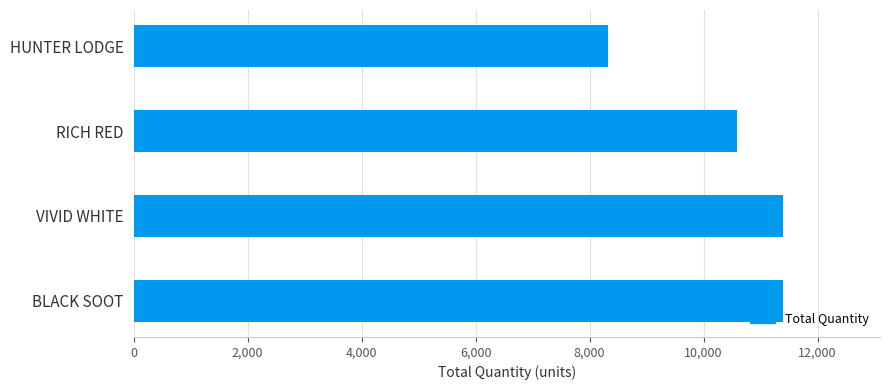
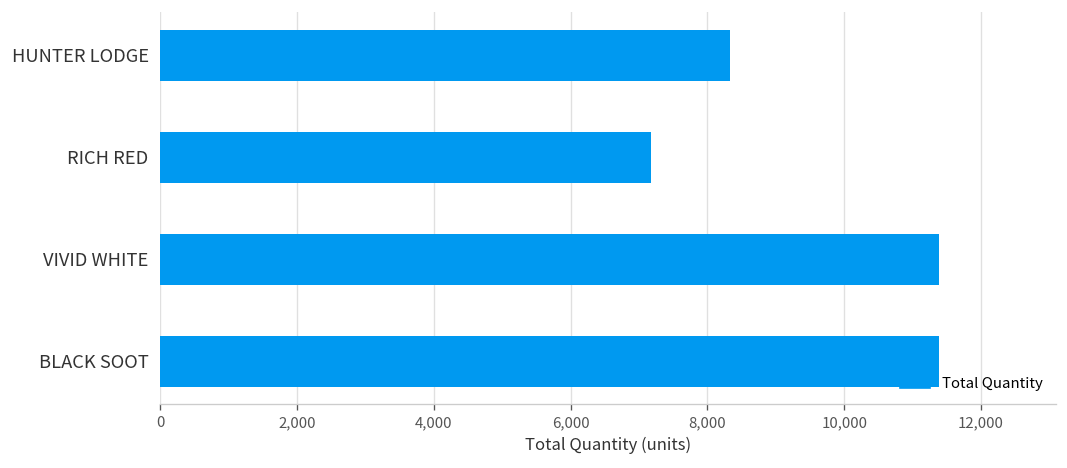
  {
    "HUNTER LODGE": "8,300",
-   "RICH RED": "10,600",
+   "RICH RED": "7,200",
    "VIVID WHITE": "11,400",
    "BLACK SOOT": "11,400"
  }
